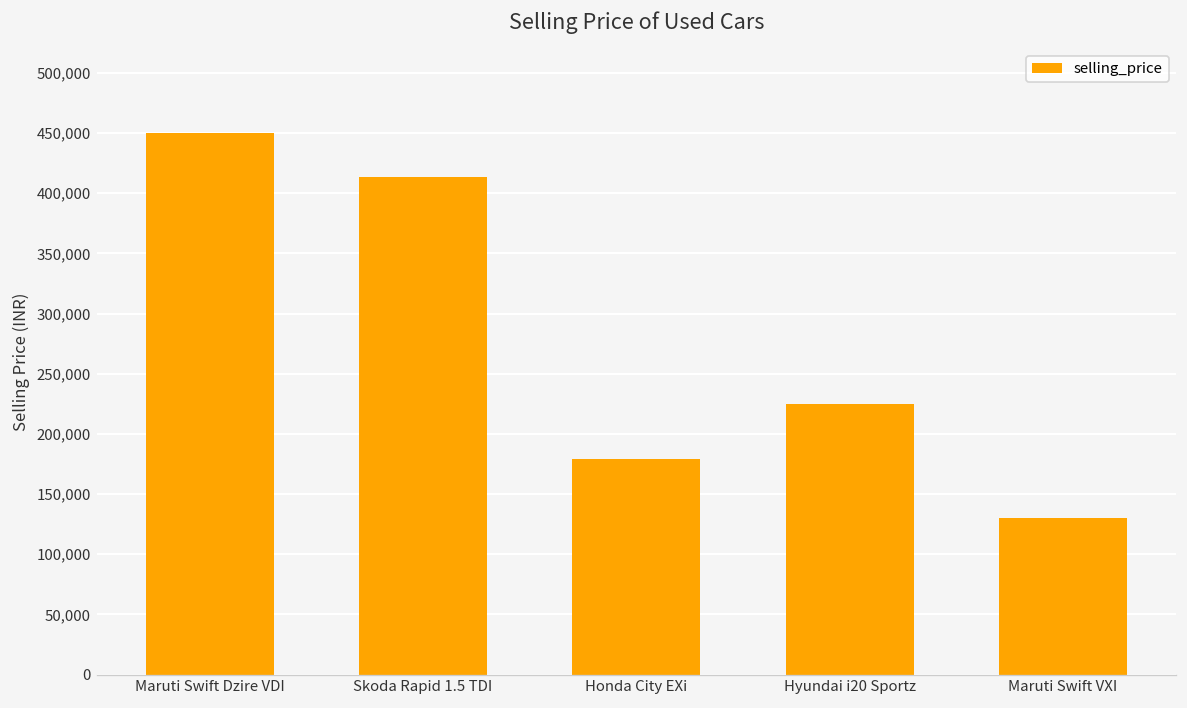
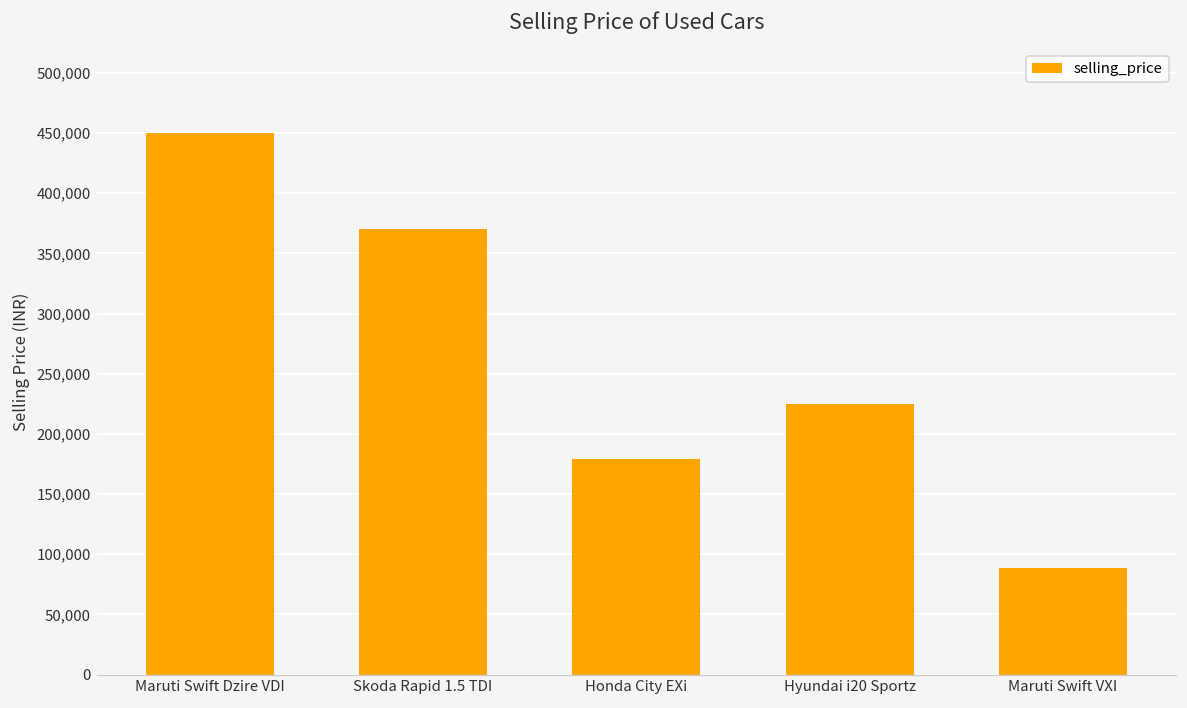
  {
    "Maruti Swift Dzire VDI": "450,000",
-   "Skoda Rapid 1.5 TDI": "414,000",
+   "Skoda Rapid 1.5 TDI": "370,000",
    "Honda City EXi": "179,000",
    "Hyundai i20 Sportz": "225,000",
-   "Maruti Swift VXI": "130,000"
+   "Maruti Swift VXI": "89,000"
  }
